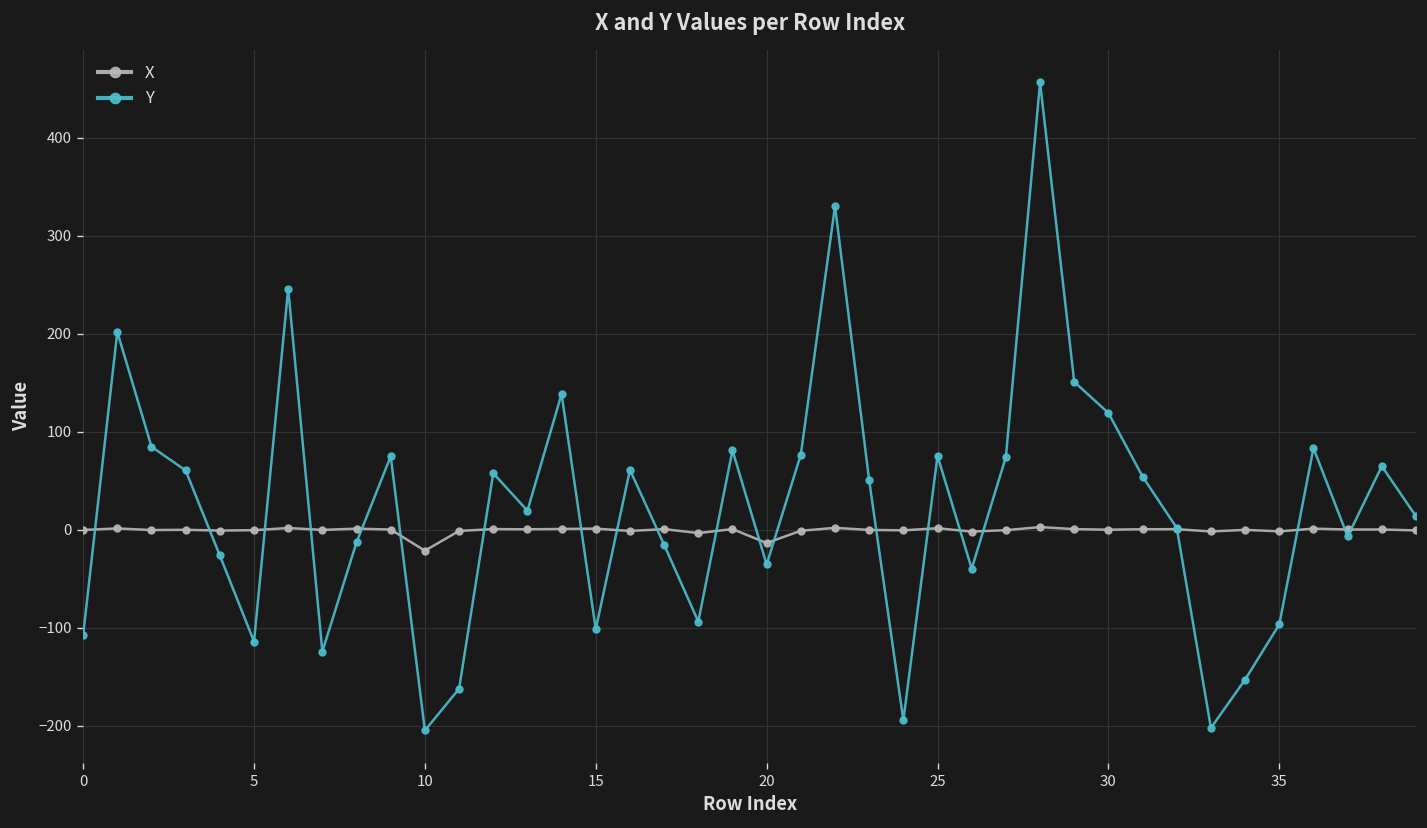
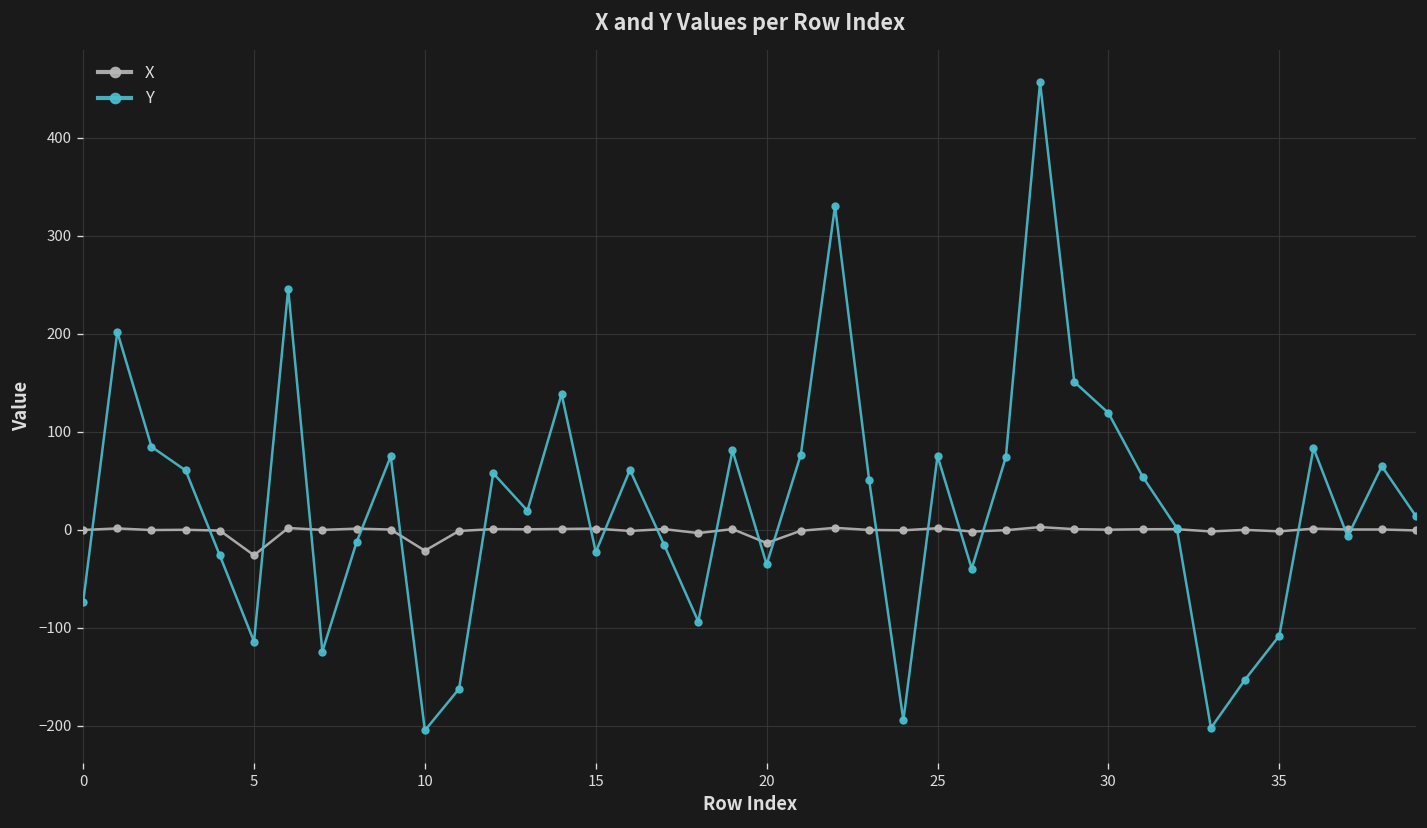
  {
    "X": {
      "0": 0,
-     "5": 0,
+     "5": -30,
      "10": -20,
      "15": 0,
      "20": -10,
      "25": 0,
      "30": 0,
      "35": 0
    },
    "Y": {
-     "0": -110,
+     "0": -70,
      "5": -110,
      "10": -200,
-     "15": -100,
+     "15": -20,
      "20": -40,
      "25": 80,
      "30": 120,
-     "35": -100
+     "35": -110
    }
  }
